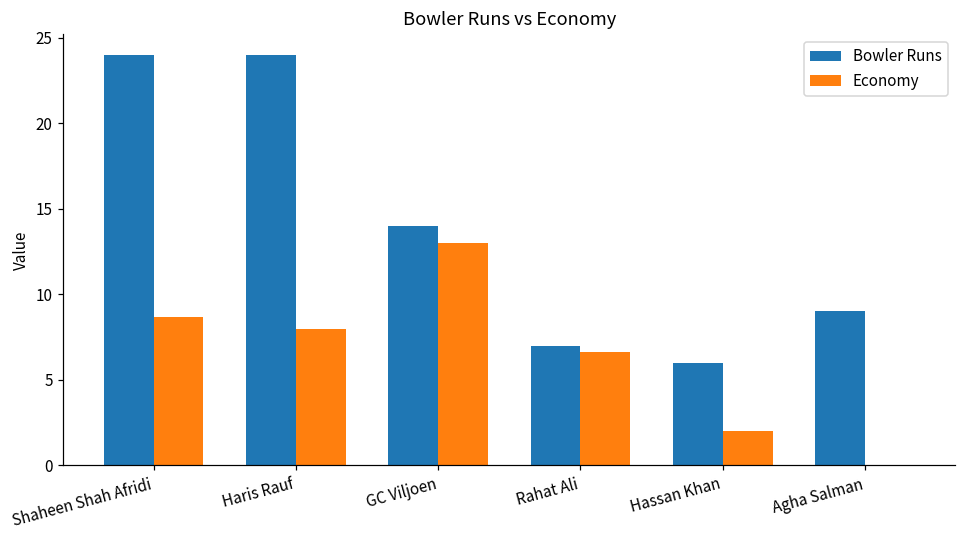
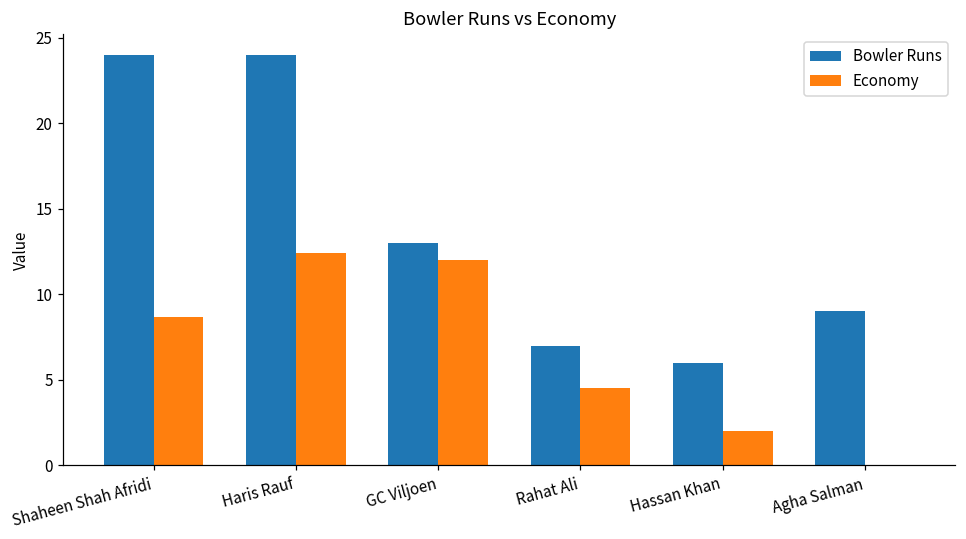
  {
    "Bowler Runs": {
      "Shaheen Shah Afridi": 24,
      "Haris Rauf": 24,
-     "GC Viljoen": 14,
+     "GC Viljoen": 13,
      "Rahat Ali": 7,
      "Hassan Khan": 6,
      "Agha Salman": 9
    },
    "Economy": {
      "Shaheen Shah Afridi": 8.7,
-     "Haris Rauf": 8.0,
-     "GC Viljoen": 13,
-     "Rahat Ali": 6.6,
+     "Haris Rauf": 12.4,
+     "GC Viljoen": 12,
+     "Rahat Ali": 4.5,
      "Hassan Khan": 2.0,
      "Agha Salman": 0.0
    }
  }
